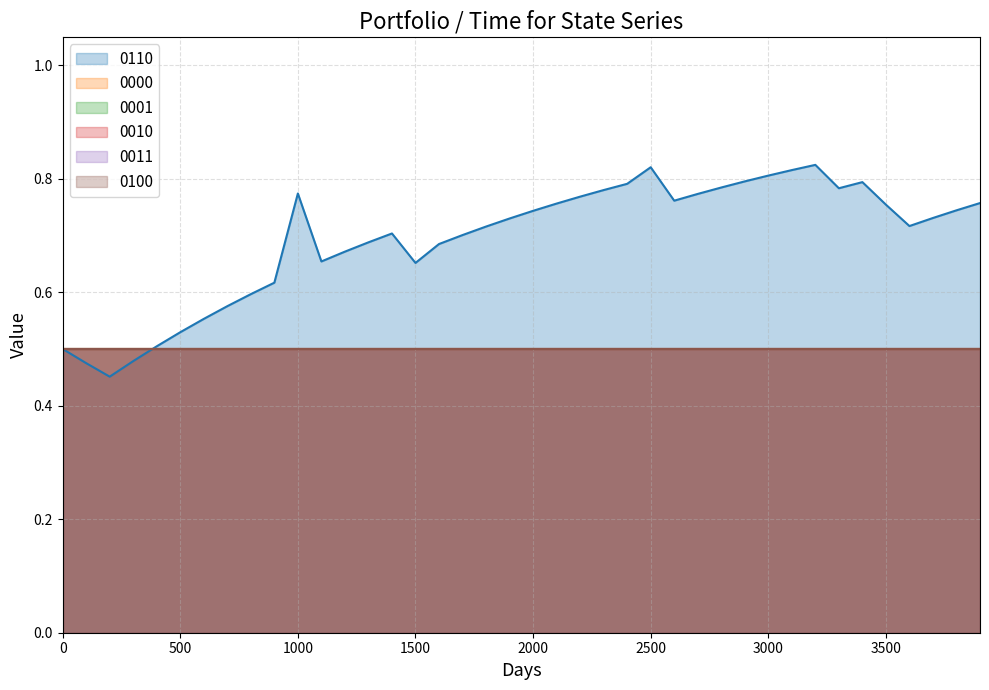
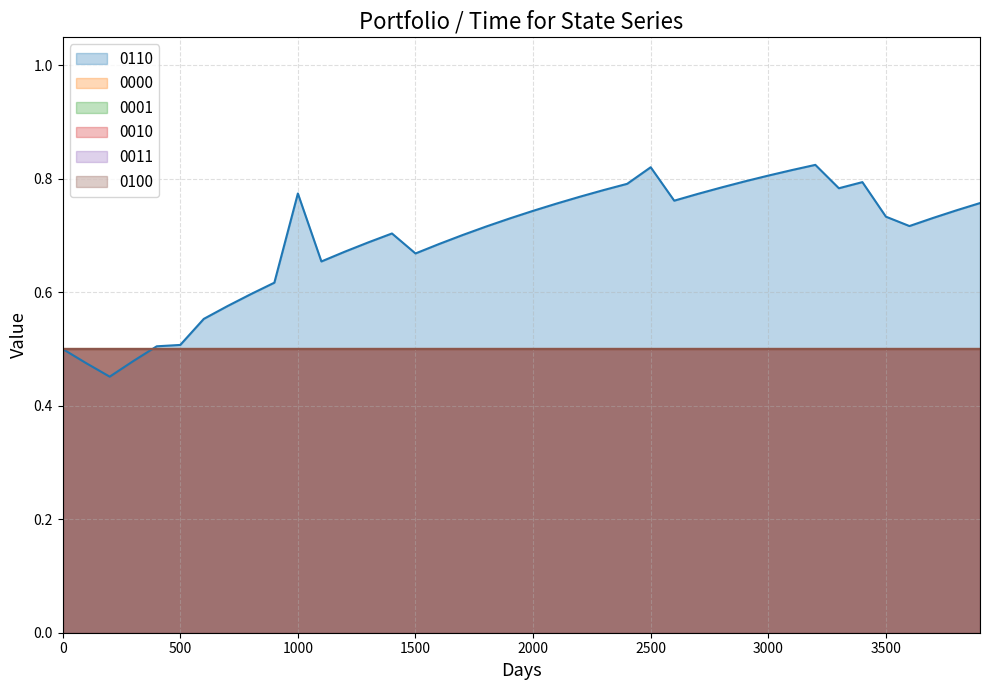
  {
    "0110": {
-     "500": 0.53,
+     "500": 0.51,
      "1000": 0.77,
-     "1500": 0.65,
+     "1500": 0.67,
      "2000": 0.74,
      "2500": 0.82,
      "3000": 0.81,
-     "3500": 0.75
+     "3500": 0.73
    },
    "0100": {
      "500": 0.50,
      "1000": 0.50,
      "1500": 0.50,
      "2000": 0.50,
      "2500": 0.50,
      "3000": 0.50,
      "3500": 0.50
    }
  }
